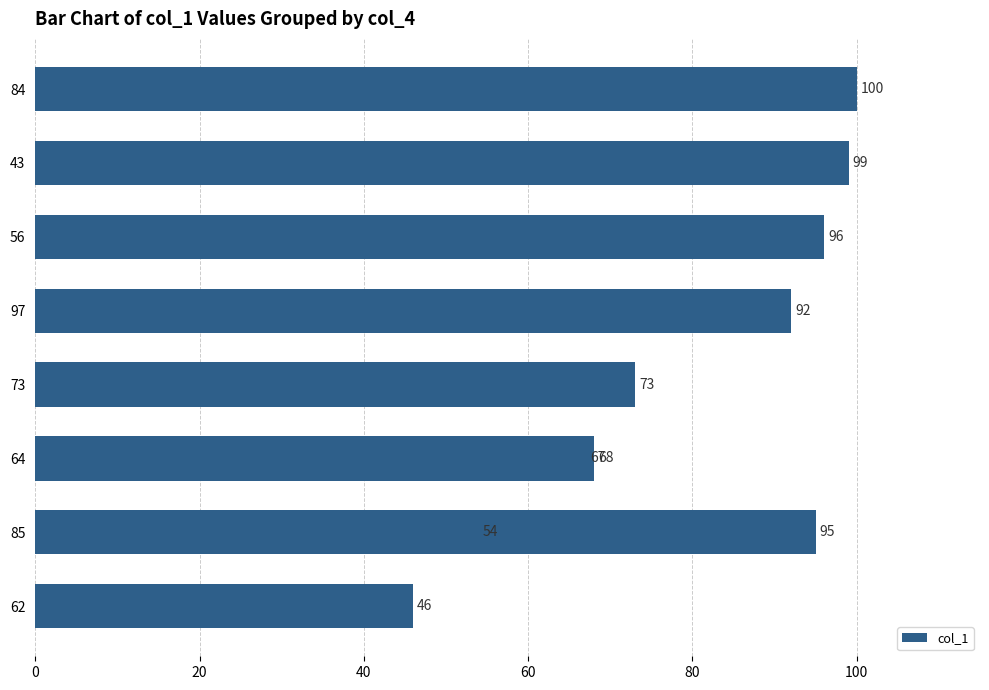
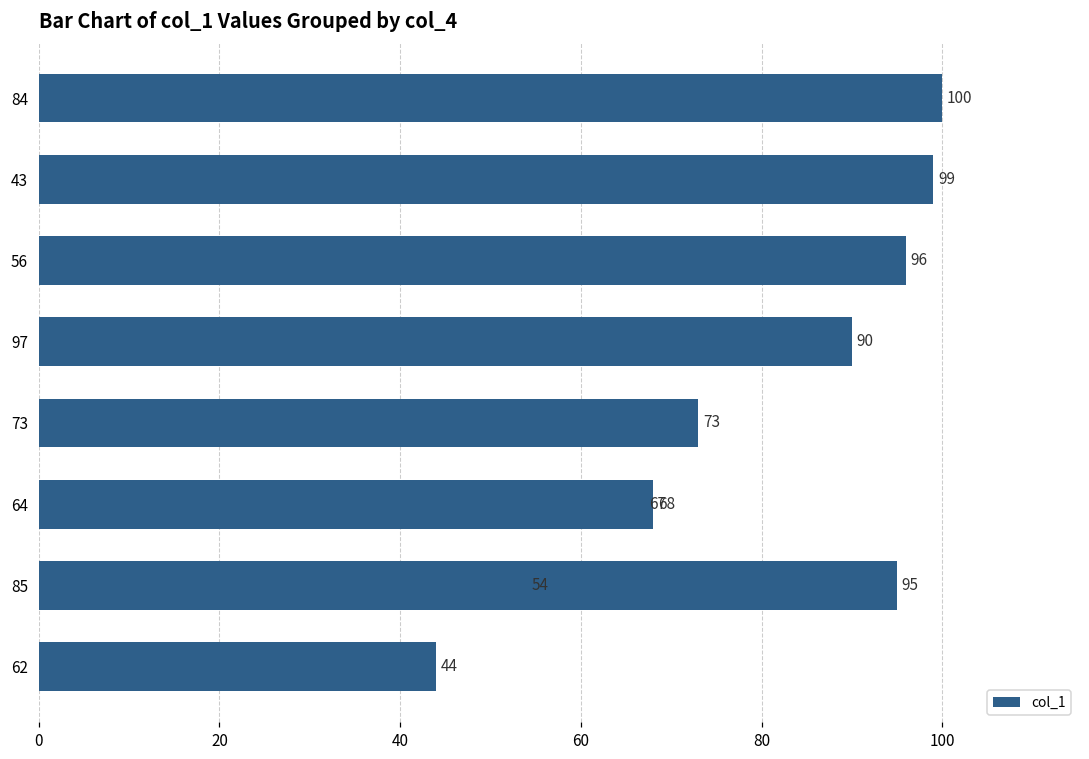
  {
    "84": 100,
    "43": 99,
    "56": 96,
-   "97": 92,
+   "97": 90,
    "73": 73,
-   "62": 46
+   "62": 44
  }
